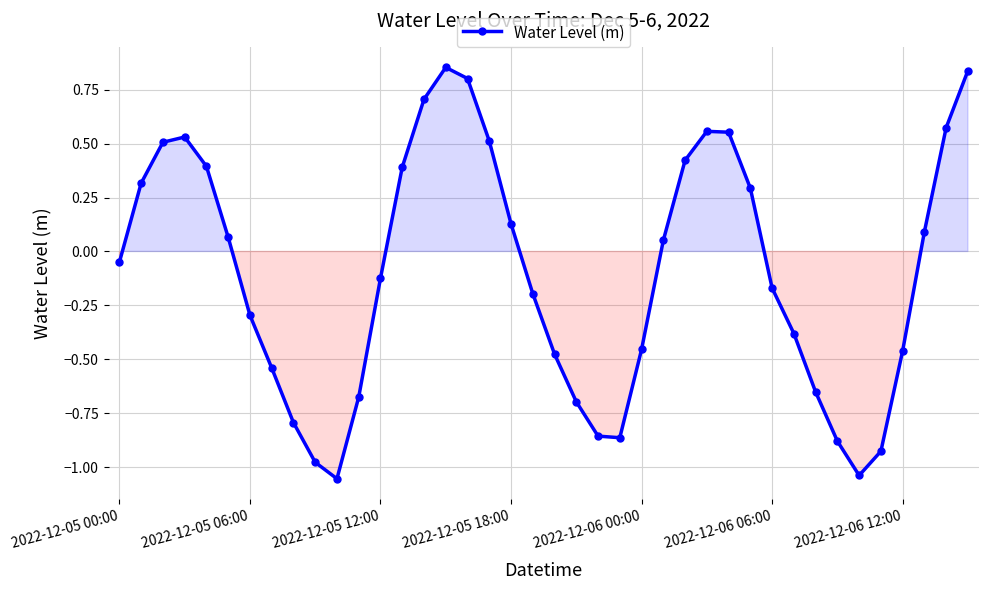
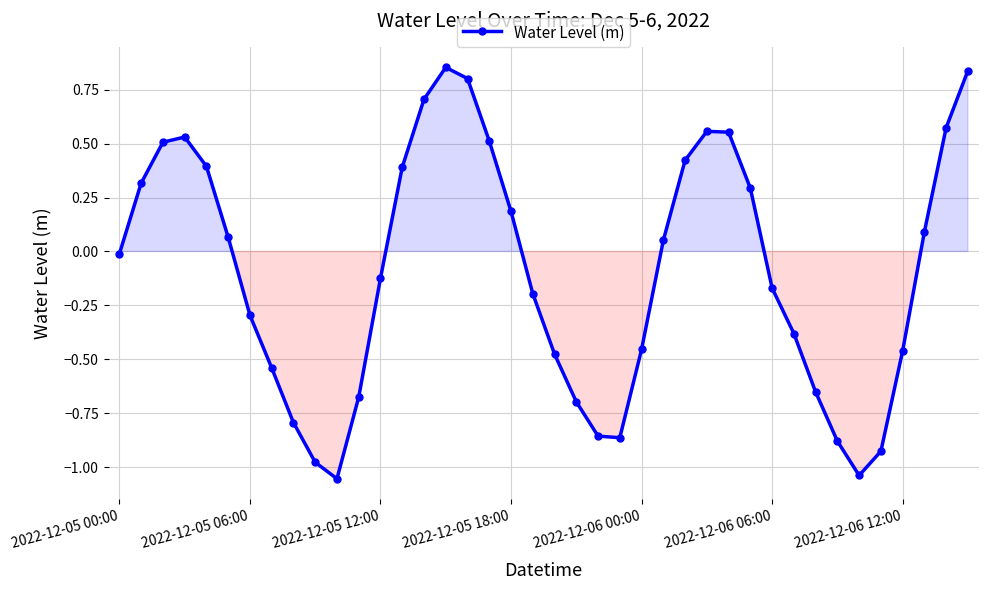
  {
-   "2022-12-05 00:00": -0.05,
+   "2022-12-05 00:00": -0.01,
    "2022-12-05 06:00": -0.30,
    "2022-12-05 12:00": -0.12,
-   "2022-12-05 18:00": 0.13,
+   "2022-12-05 18:00": 0.19,
    "2022-12-06 00:00": -0.45,
    "2022-12-06 06:00": -0.17,
    "2022-12-06 12:00": -0.46
  }
